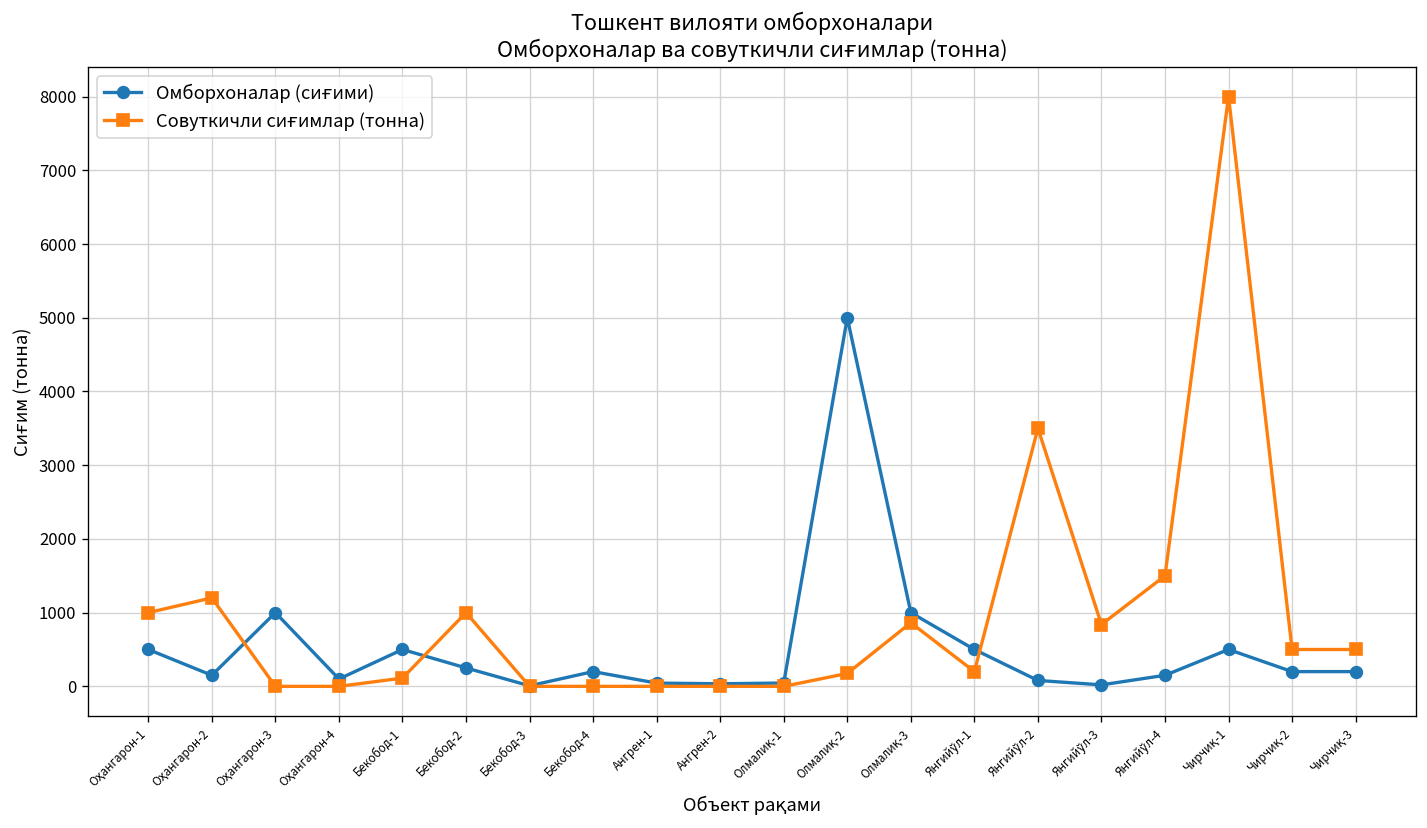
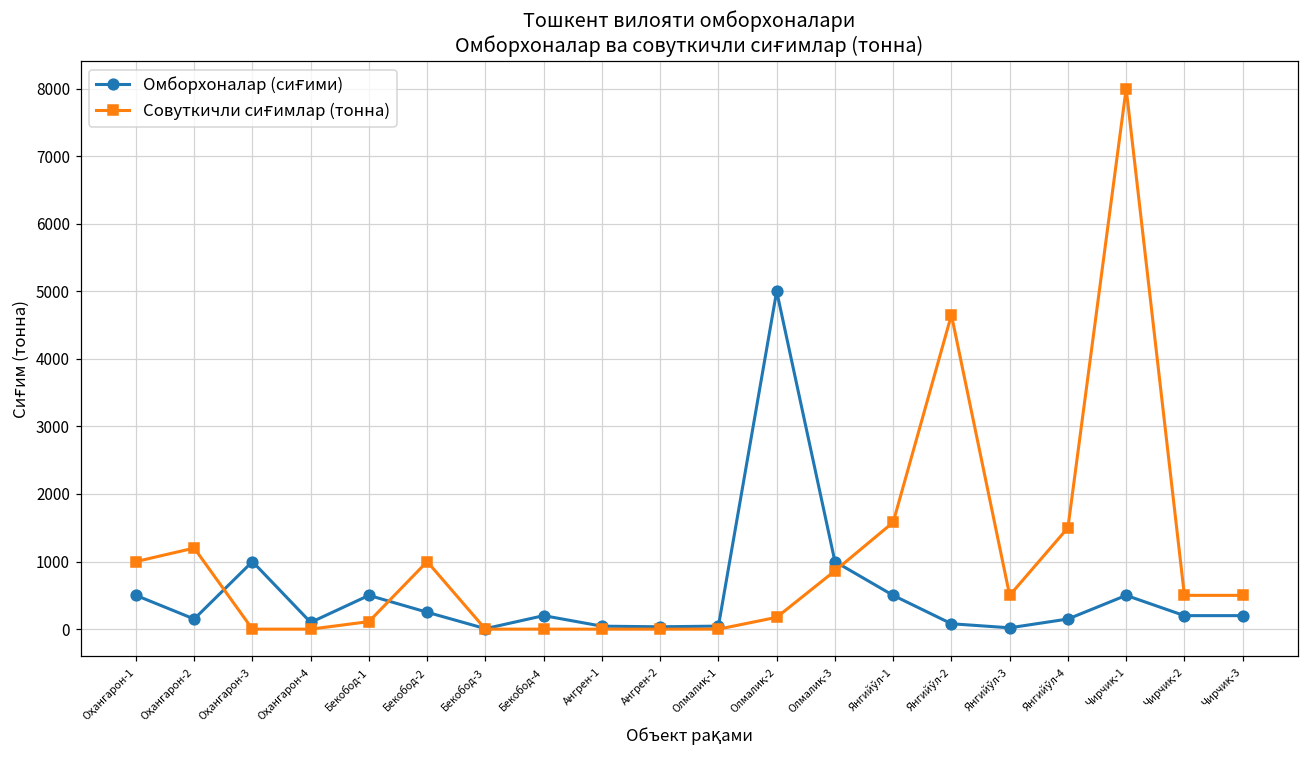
  {
    "Омборхоналар (сиғими)": {
      "Оҳангарон-1": 500,
      "Оҳангарон-2": 200,
      "Оҳангарон-3": 1000,
      "Оҳангарон-4": 100,
      "Бекобод-1": 500,
      "Бекобод-2": 300,
      "Бекобод-4": 200,
      "Ангрен-1": 0,
      "Олмалиқ-1": 0,
      "Олмалиқ-2": 5000,
      "Олмалиқ-3": 1000,
      "Янгийўл-1": 500,
      "Янгийўл-2": 100,
      "Янгийўл-3": 0,
      "Янгийўл-4": 200,
      "Чирчиқ-1": 500,
      "Чирчиқ-2": 200,
      "Чирчиқ-3": 200
    },
    "Совуткичли сиғимлар (тонна)": {
      "Оҳангарон-1": 1000,
      "Оҳангарон-2": 1200,
      "Оҳангарон-3": 0,
      "Оҳангарон-4": 0,
      "Бекобод-1": 100,
      "Бекобод-2": 1000,
      "Бекобод-4": 0,
      "Ангрен-1": 0,
      "Олмалиқ-1": 0,
      "Олмалиқ-2": 200,
      "Олмалиқ-3": 900,
-     "Янгийўл-1": 200,
-     "Янгийўл-2": 3500,
-     "Янгийўл-3": 800,
+     "Янгийўл-1": 1600,
+     "Янгийўл-2": 4700,
+     "Янгийўл-3": 500,
      "Янгийўл-4": 1500,
      "Чирчиқ-1": 8000,
      "Чирчиқ-2": 500,
      "Чирчиқ-3": 500
    }
  }
